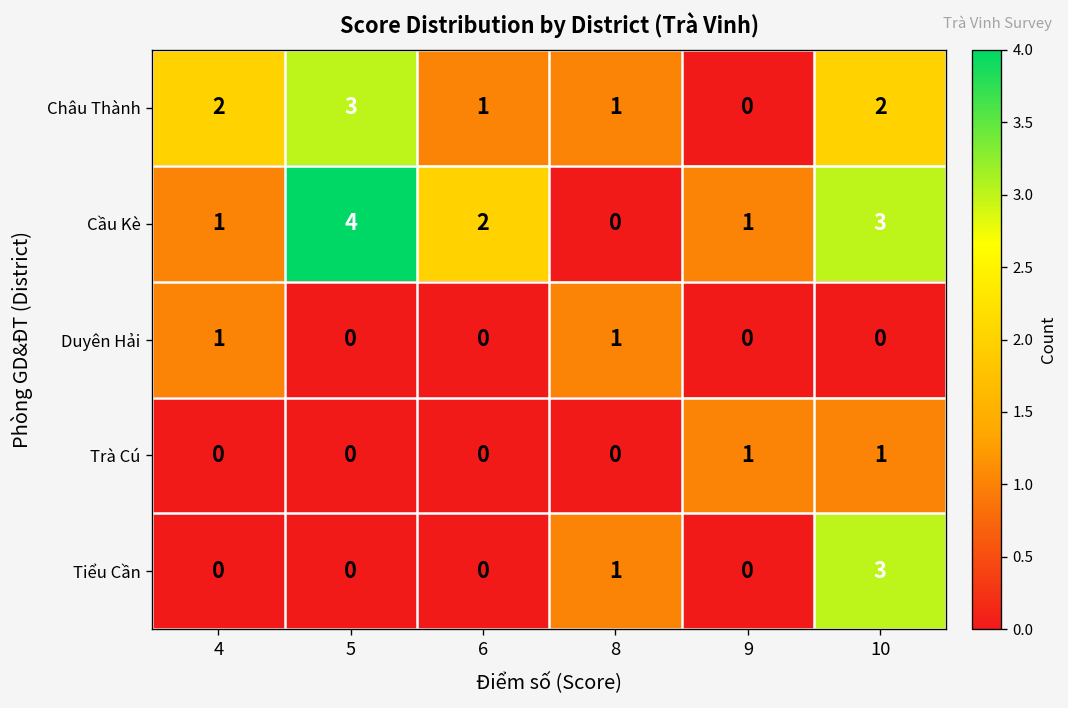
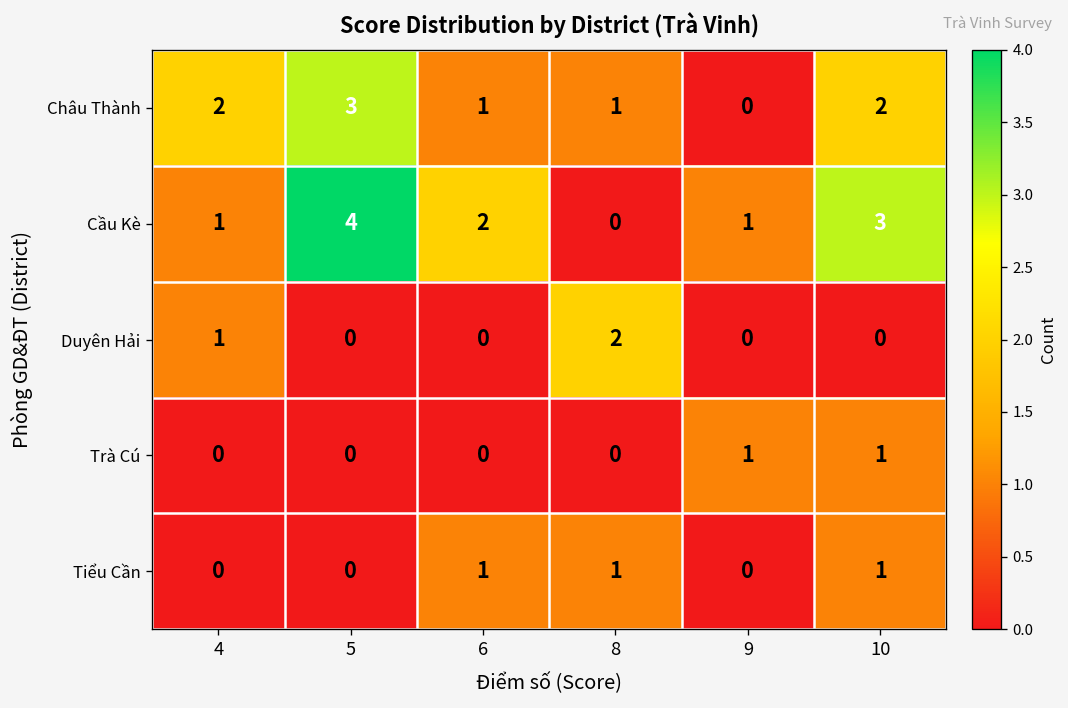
  {
    "Châu Thành": {
      "4": 2,
      "5": 3,
      "6": 1,
      "8": 1,
      "9": 0,
      "10": 2
    },
    "Cầu Kè": {
      "4": 1,
      "5": 4,
      "6": 2,
      "8": 0,
      "9": 1,
      "10": 3
    },
    "Duyên Hải": {
      "4": 1,
      "5": 0,
      "6": 0,
-     "8": 1,
+     "8": 2,
      "9": 0,
      "10": 0
    },
    "Trà Cú": {
      "4": 0,
      "5": 0,
      "6": 0,
      "8": 0,
      "9": 1,
      "10": 1
    },
    "Tiểu Cần": {
      "4": 0,
      "5": 0,
-     "6": 0,
+     "6": 1,
      "8": 1,
      "9": 0,
-     "10": 3
+     "10": 1
    }
  }
